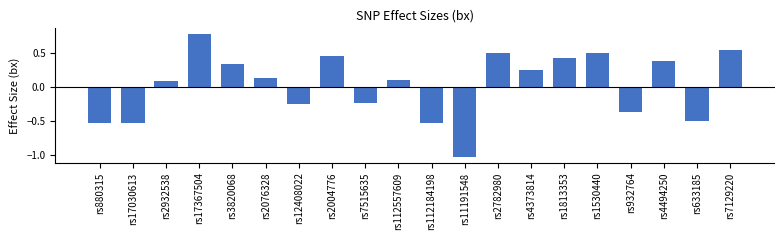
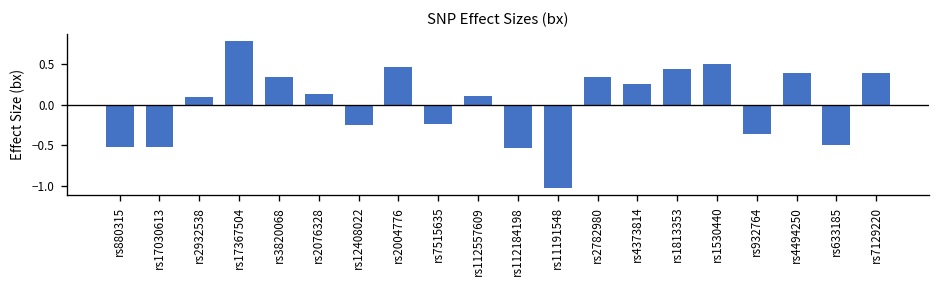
  {
    "rs880315": -0.5,
    "rs17030613": -0.5,
    "rs2932538": 0.1,
    "rs17367504": 0.8,
    "rs3820068": 0.3,
    "rs2076328": 0.1,
    "rs12408022": -0.3,
    "rs2004776": 0.5,
    "rs7515635": -0.2,
    "rs112557609": 0.1,
    "rs112184198": -0.5,
    "rs11191548": -1.0,
-   "rs2782980": 0.5,
+   "rs2782980": 0.3,
    "rs4373814": 0.3,
    "rs1813353": 0.4,
    "rs1530440": 0.5,
    "rs932764": -0.4,
    "rs4494250": 0.4,
    "rs633185": -0.5,
-   "rs7129220": 0.5
+   "rs7129220": 0.4
  }
